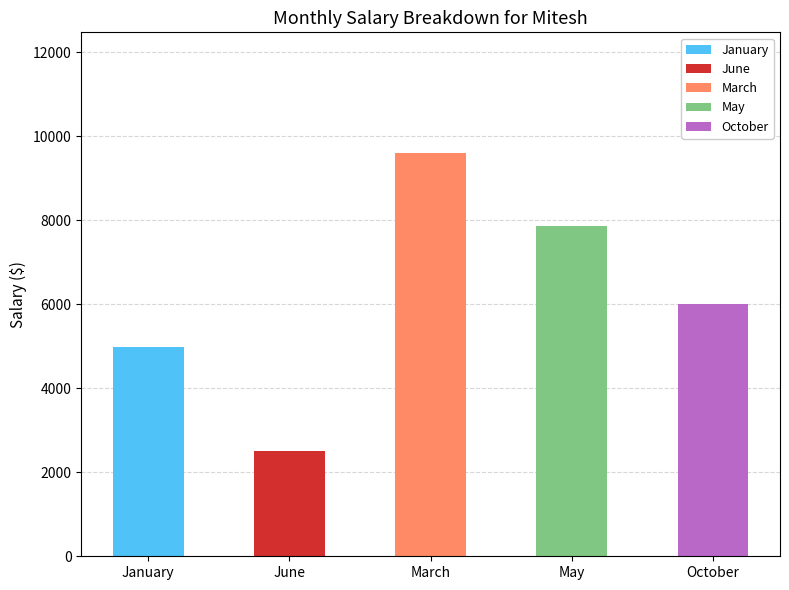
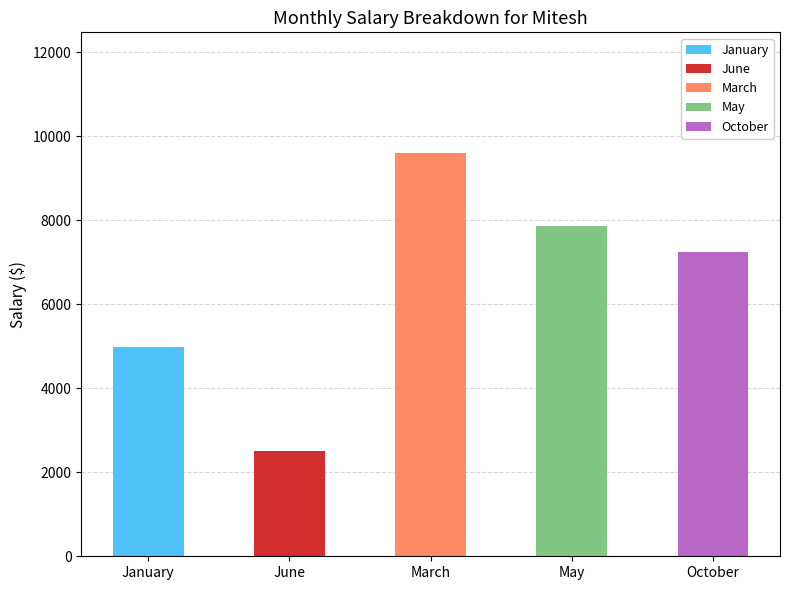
  {
    "January": 5000,
    "June": 2500,
    "March": 9600,
    "May": 7900,
-   "October": 6000
+   "October": 7300
  }
